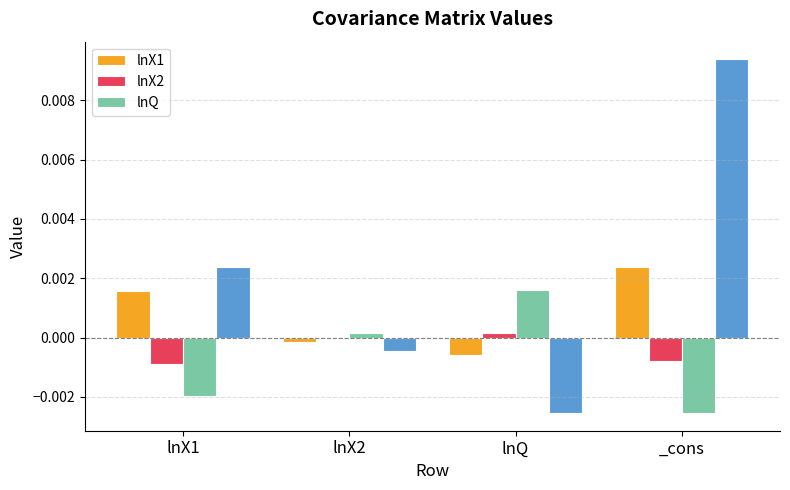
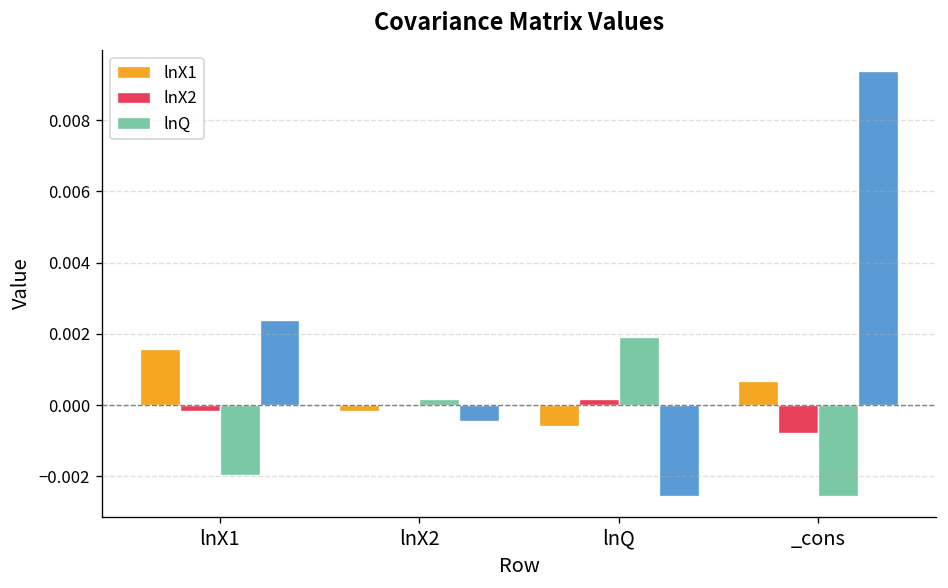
  {
    "lnX1": {
      "lnX1": 0.0016,
      "lnX2": -0.0002,
      "lnQ": -0.0006,
-     "_cons": 0.0024
+     "_cons": 0.0007
    },
    "lnX2": {
-     "lnX1": -0.0009,
+     "lnX1": -0.0002,
      "lnQ": 0.0002,
      "_cons": -0.0008
    },
    "lnQ": {
      "lnX1": -0.0020,
      "lnX2": 0.0002,
-     "lnQ": 0.0016,
+     "lnQ": 0.0019,
      "_cons": -0.0025
    }
  }
